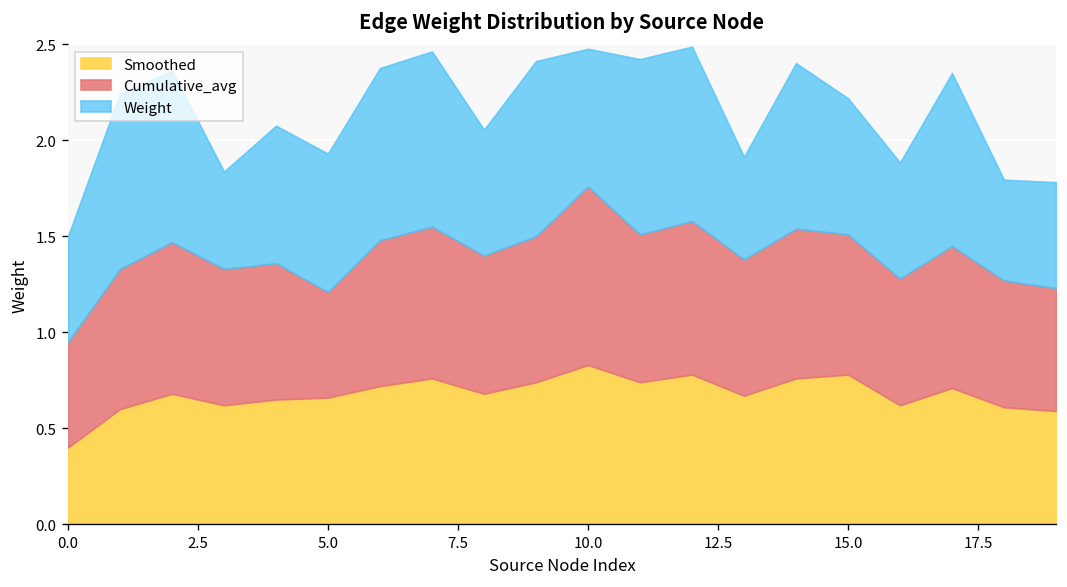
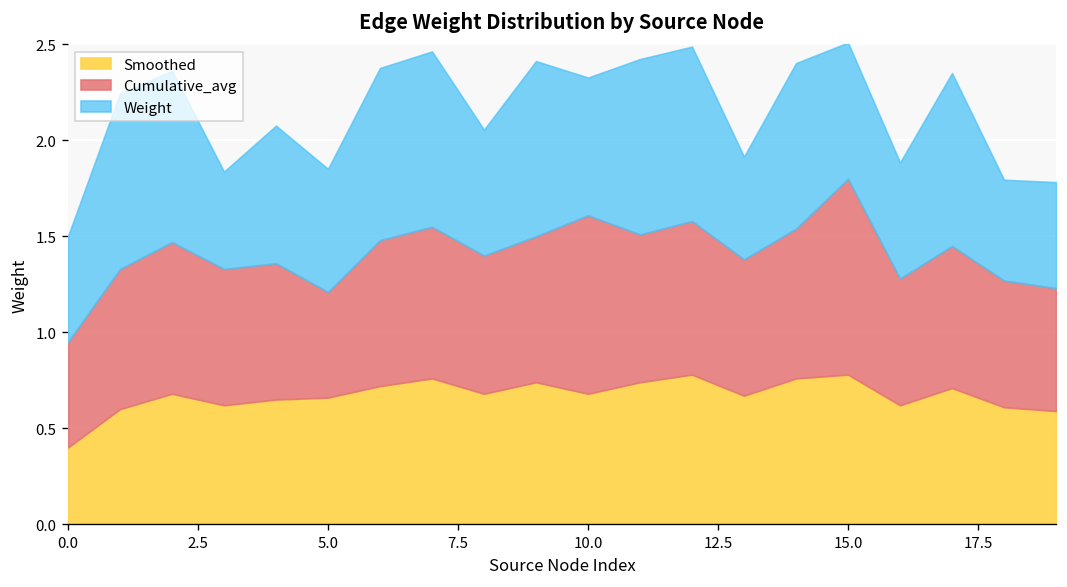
  {
    "Smoothed": {
      "0.0": 0.40,
      "5.0": 0.66,
-     "10.0": 0.83,
+     "10.0": 0.68,
      "15.0": 0.78
    },
    "Cumulative_avg": {
      "0.0": 0.55,
      "5.0": 0.55,
      "10.0": 0.93,
-     "15.0": 0.73
+     "15.0": 1.02
    },
    "Weight": {
      "0.0": 0.55,
-     "5.0": 0.72,
+     "5.0": 0.64,
      "10.0": 0.72,
      "15.0": 0.71
    }
  }
